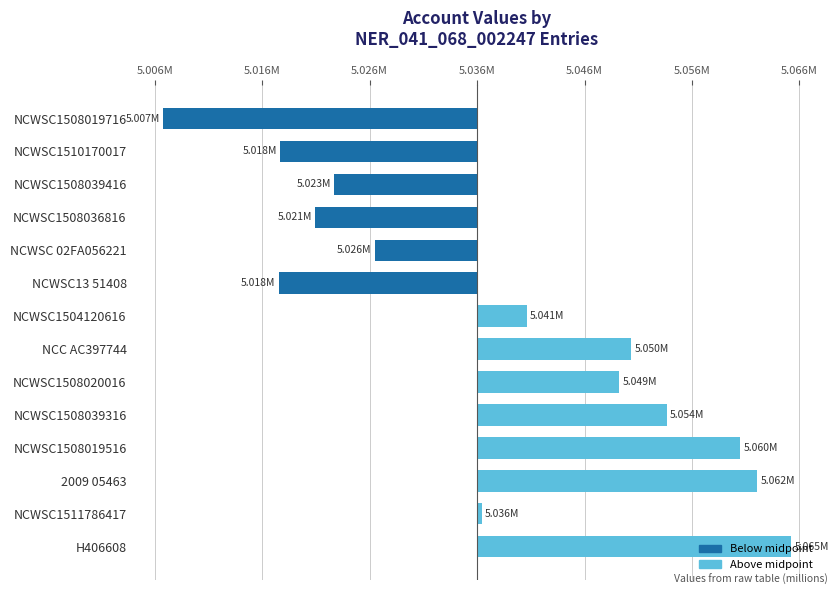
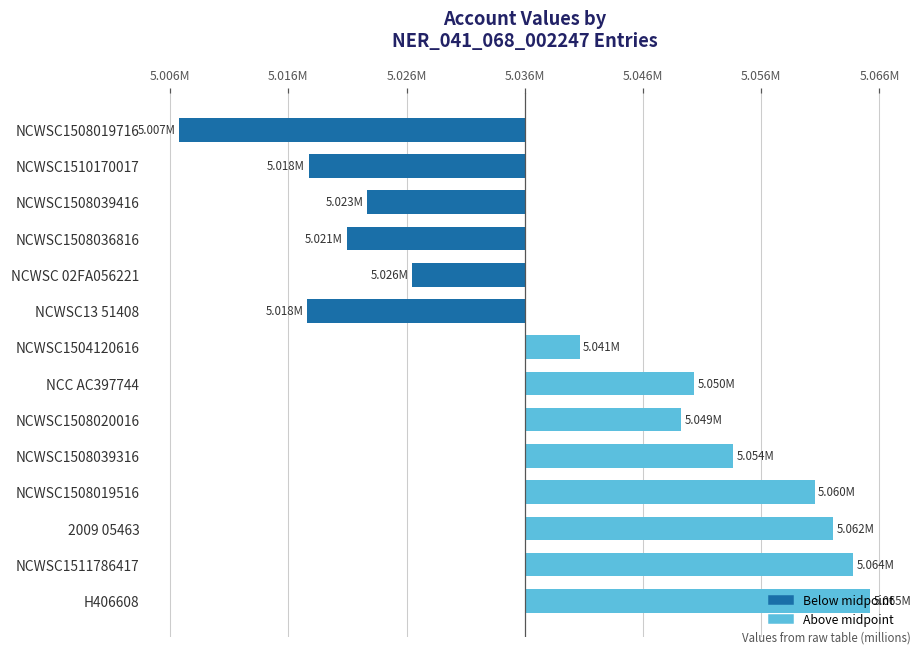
  {
-   "NCWSC1511786417": "5.036M"
+   "NCWSC1511786417": "5.064M"
  }
